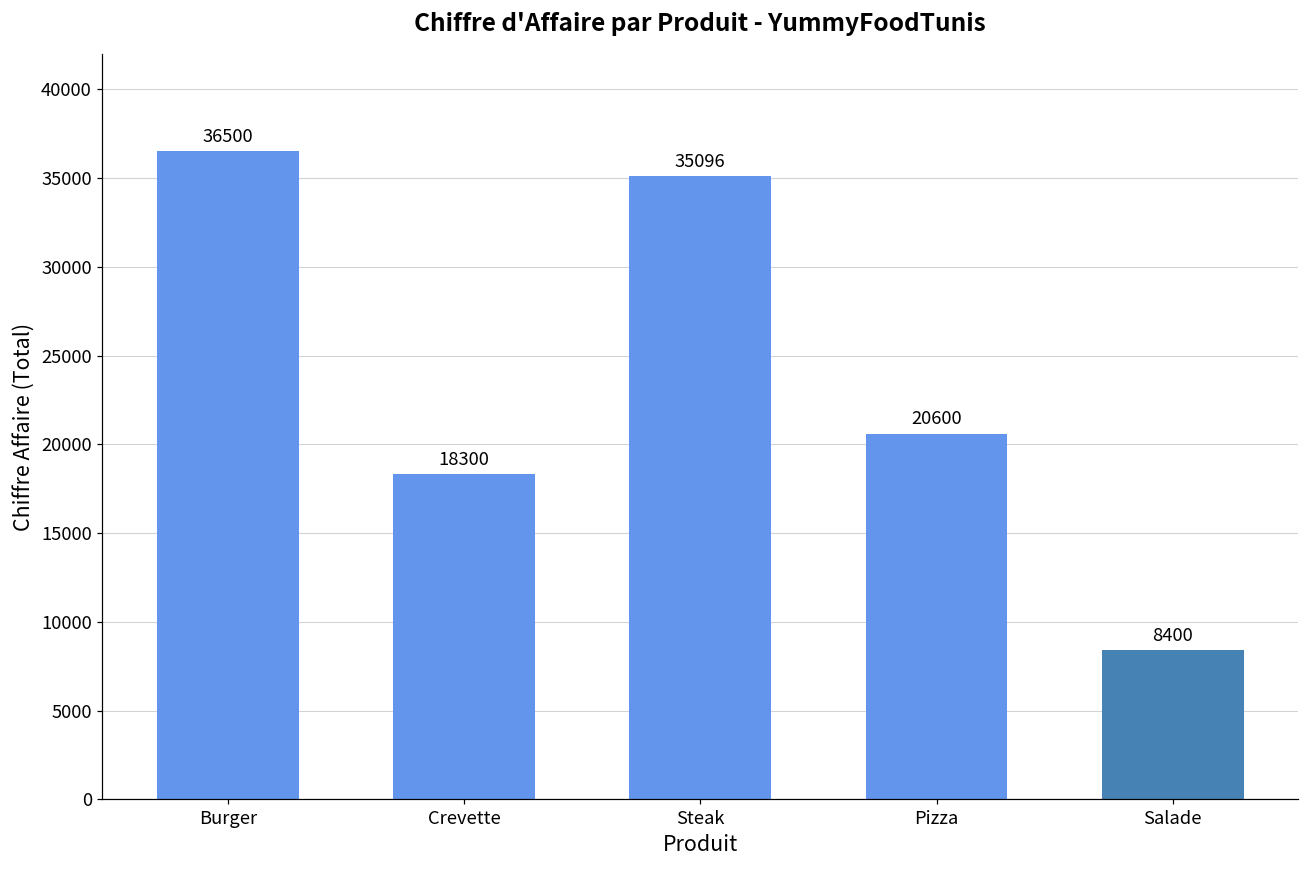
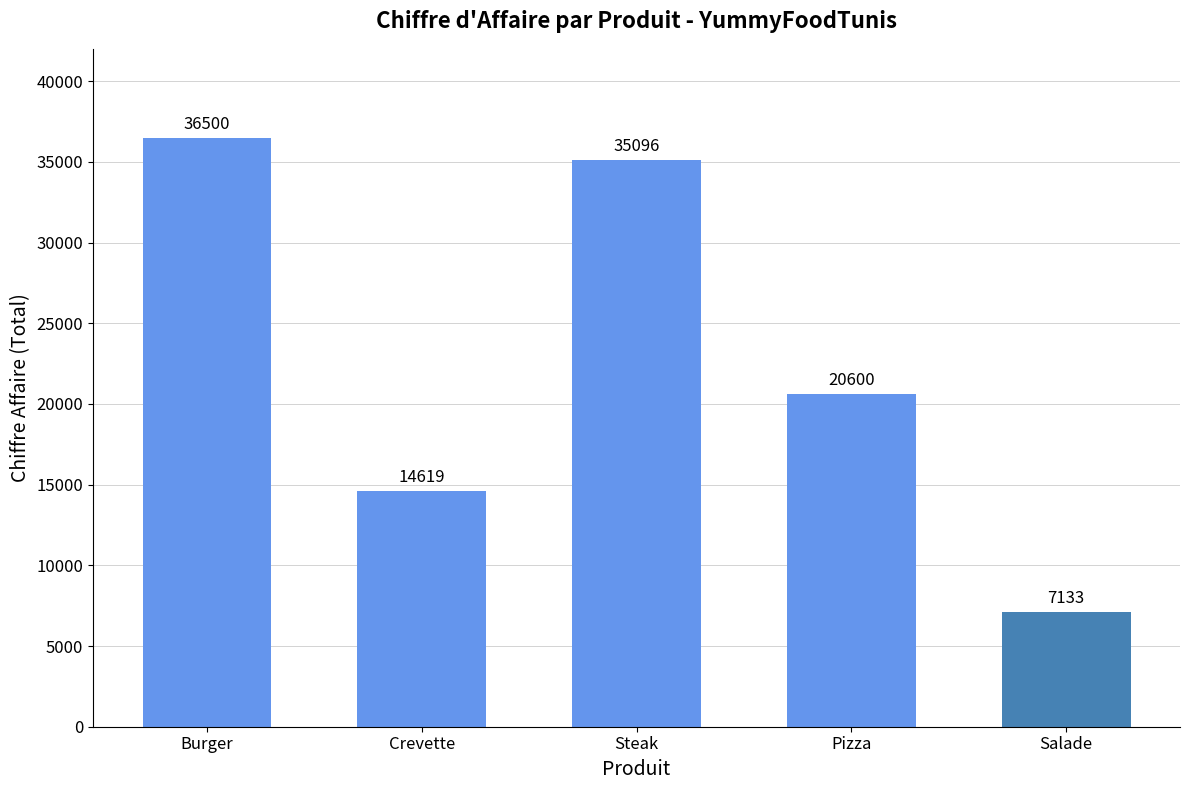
  {
    "Burger": 36500,
-   "Crevette": 18300,
+   "Crevette": 14619,
    "Steak": 35096,
    "Pizza": 20600,
-   "Salade": 8400
+   "Salade": 7133
  }
